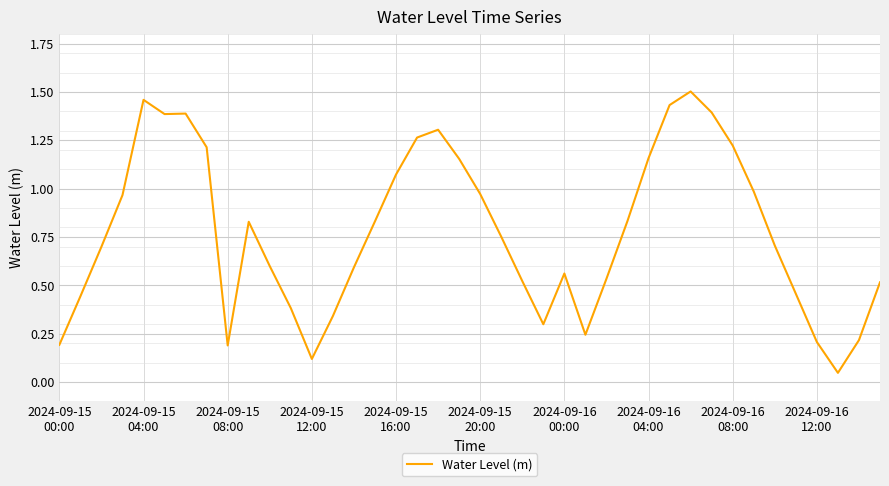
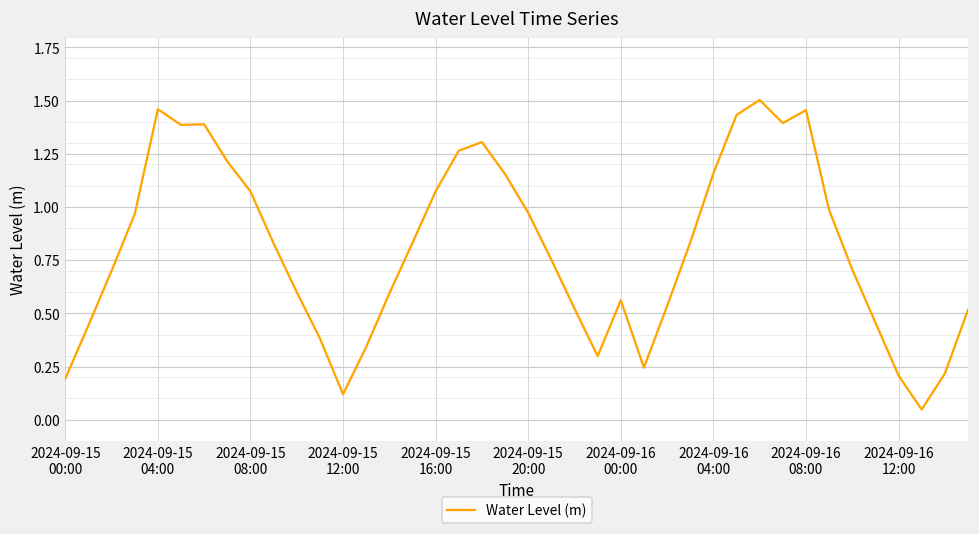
  {
    "2024-09-15 00:00": 0.19,
    "2024-09-15 04:00": 1.46,
-   "2024-09-15 08:00": 0.19,
+   "2024-09-15 08:00": 1.07,
    "2024-09-15 12:00": 0.12,
    "2024-09-15 16:00": 1.07,
    "2024-09-15 20:00": 0.97,
    "2024-09-16 00:00": 0.56,
    "2024-09-16 04:00": 1.16,
-   "2024-09-16 08:00": 1.22,
+   "2024-09-16 08:00": 1.46,
    "2024-09-16 12:00": 0.21
  }
